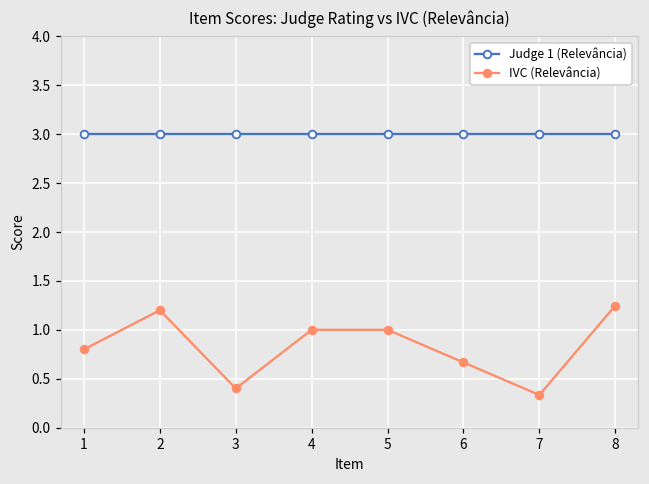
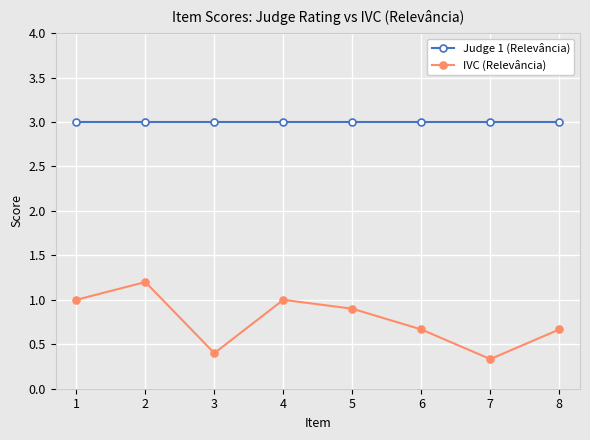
  {
    "Judge 1 (Relevância)": {
      "1": 3.0,
      "2": 3.0,
      "3": 3.0,
      "4": 3.0,
      "5": 3.0,
      "6": 3.0,
      "7": 3.0,
      "8": 3.0
    },
    "IVC (Relevância)": {
-     "1": 0.8,
+     "1": 1.0,
      "2": 1.2,
      "3": 0.4,
      "4": 1.0,
-     "5": 1.0,
+     "5": 0.9,
      "6": 0.7,
      "7": 0.3,
-     "8": 1.2
+     "8": 0.7
    }
  }
